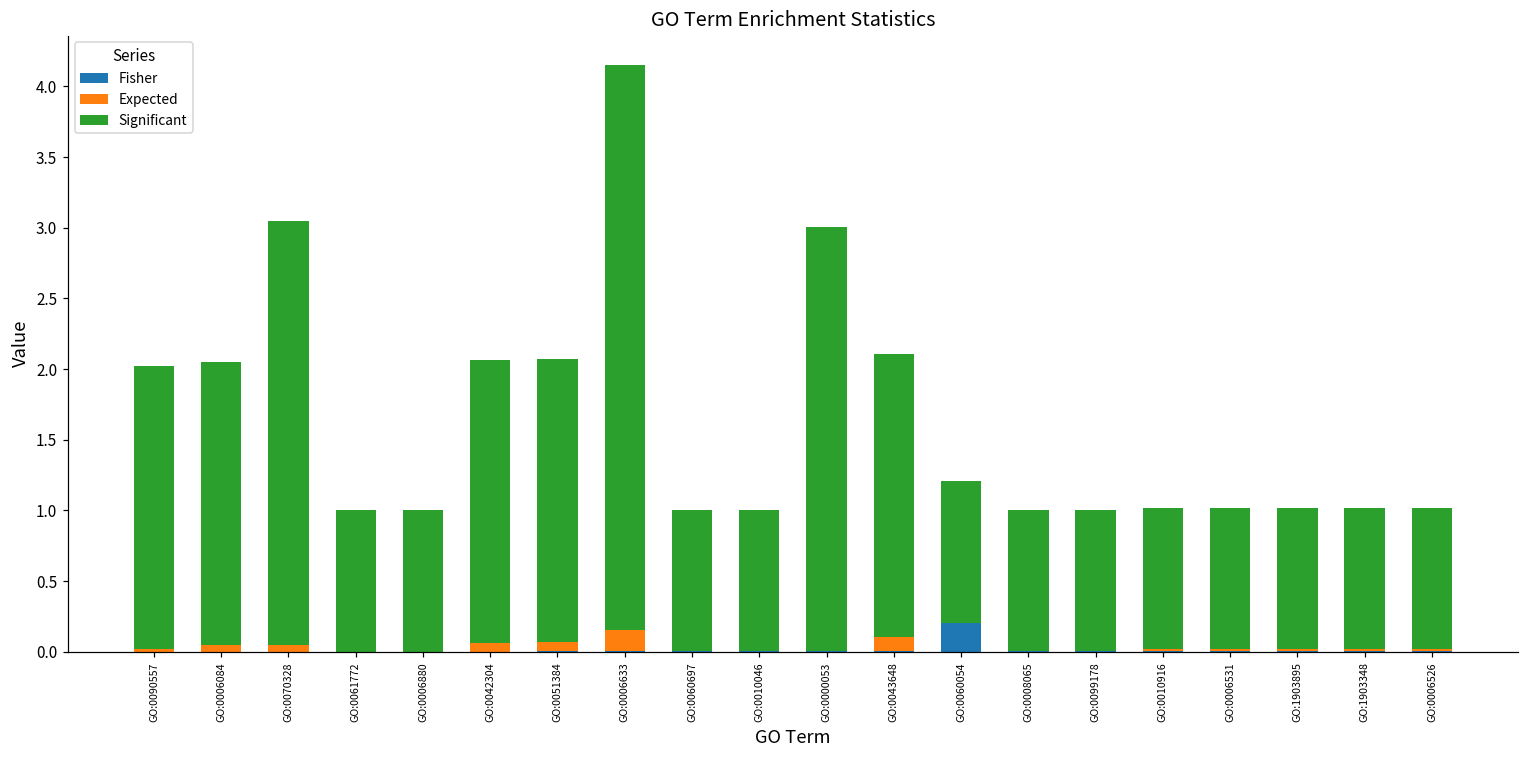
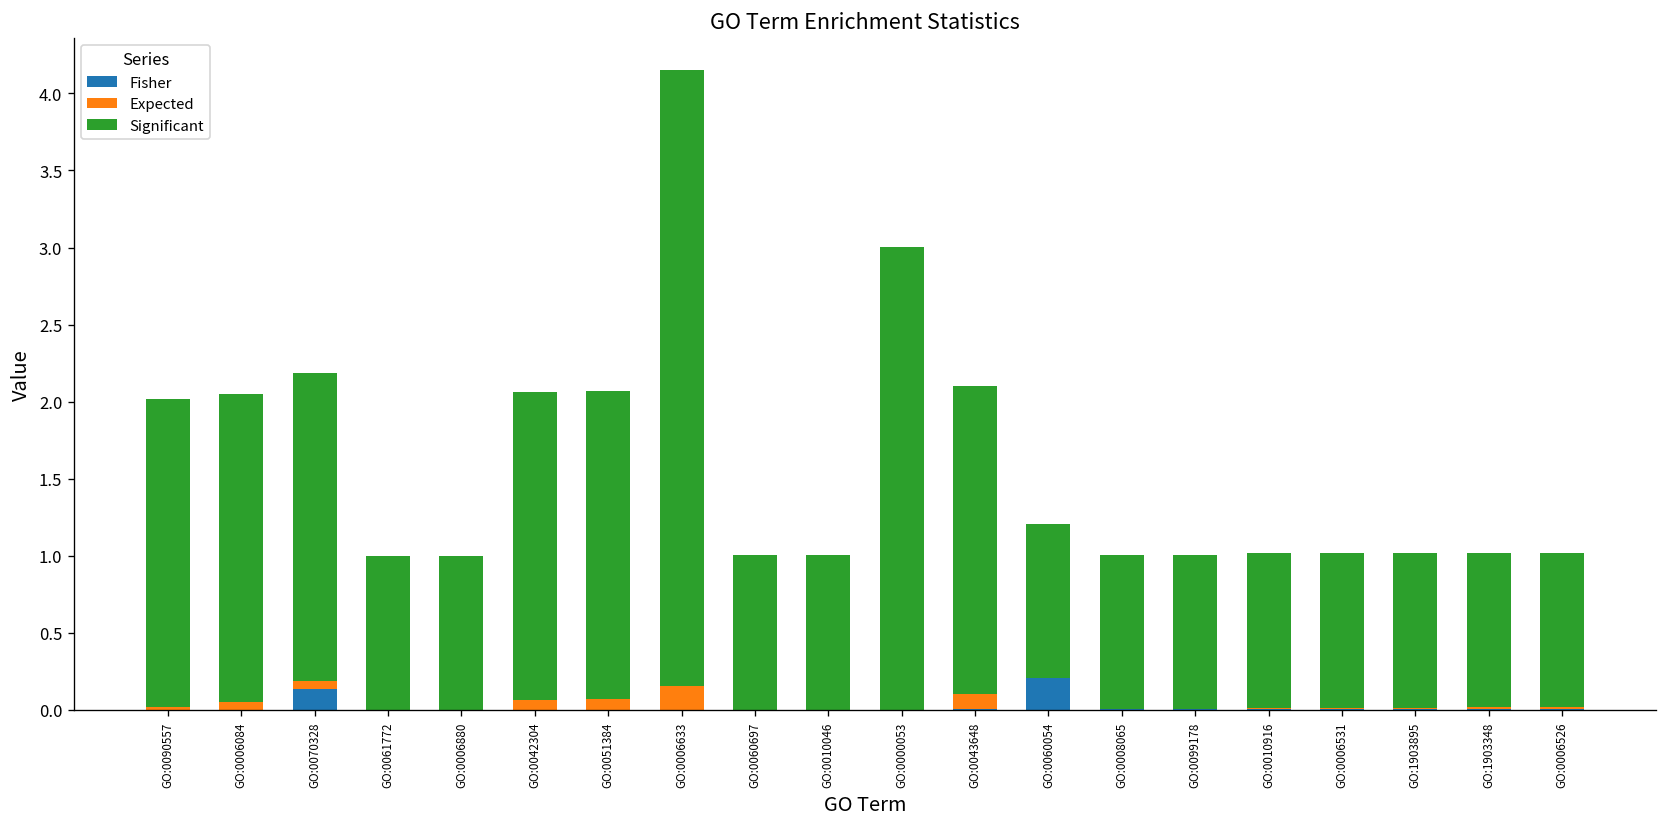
  {
    "Fisher": {
-     "GO:0070328": 0.00,
+     "GO:0070328": 0.14,
      "GO:0060054": 0.21
    },
    "Expected": {
      "GO:0090557": 0.02,
      "GO:0006084": 0.05,
      "GO:0070328": 0.05,
      "GO:0061772": 0.00,
      "GO:0006880": 0.00,
      "GO:0042304": 0.06,
      "GO:0051384": 0.07,
      "GO:0006633": 0.15,
      "GO:0060697": 0.00,
      "GO:0010046": 0.00,
      "GO:0000053": 0.00,
      "GO:0043648": 0.10,
      "GO:0060054": 0.00,
      "GO:0008065": 0.00,
      "GO:0099178": 0.00
    },
    "Significant": {
      "GO:0090557": 2,
      "GO:0006084": 2,
-     "GO:0070328": 3,
+     "GO:0070328": 2,
      "GO:0061772": 1,
      "GO:0006880": 1,
      "GO:0042304": 2,
      "GO:0051384": 2,
      "GO:0006633": 4,
      "GO:0060697": 1,
      "GO:0010046": 1,
      "GO:0000053": 3,
      "GO:0043648": 2,
      "GO:0060054": 1,
      "GO:0008065": 1,
      "GO:0099178": 1,
      "GO:0010916": 1,
      "GO:0006531": 1,
      "GO:1903895": 1,
      "GO:1903348": 1,
      "GO:0006526": 1
    }
  }
